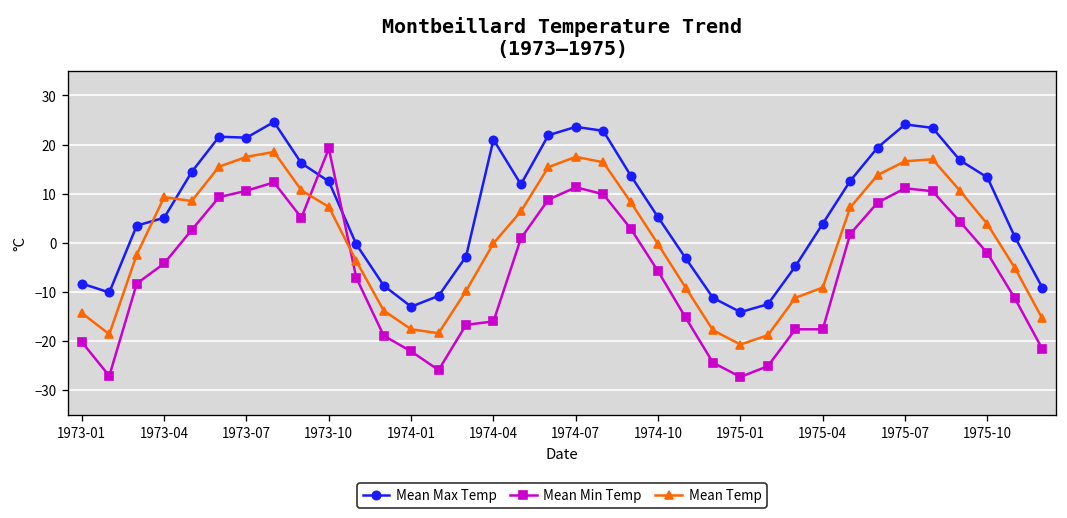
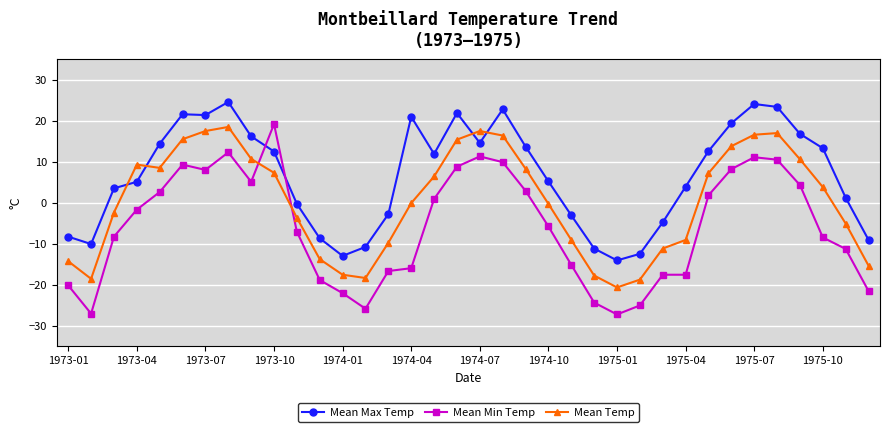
  {
    "Mean Max Temp": {
      "1973-01": -8,
      "1973-04": 5,
      "1973-07": 21,
      "1973-10": 13,
      "1974-01": -13,
      "1974-04": 21,
-     "1974-07": 24,
+     "1974-07": 15,
      "1974-10": 5,
      "1975-01": -14,
      "1975-04": 4,
      "1975-07": 24,
      "1975-10": 13
    },
    "Mean Min Temp": {
      "1973-01": -20,
-     "1973-04": -4,
-     "1973-07": 11,
+     "1973-04": -2,
+     "1973-07": 8,
      "1973-10": 19,
      "1974-01": -22,
      "1974-04": -16,
      "1974-07": 11,
      "1974-10": -6,
      "1975-01": -27,
      "1975-04": -18,
      "1975-07": 11,
-     "1975-10": -2
+     "1975-10": -9
    },
    "Mean Temp": {
      "1973-01": -14,
      "1973-04": 9,
      "1973-07": 18,
      "1973-10": 7,
      "1974-01": -18,
      "1974-04": 0,
      "1974-07": 18,
      "1974-10": 0,
      "1975-01": -21,
      "1975-04": -9,
      "1975-07": 17,
      "1975-10": 4
    }
  }
